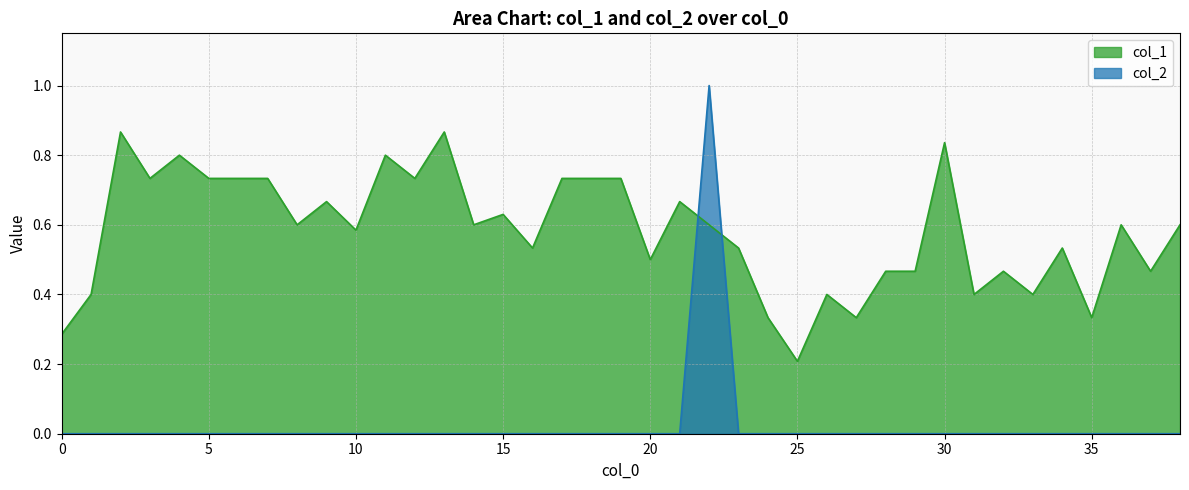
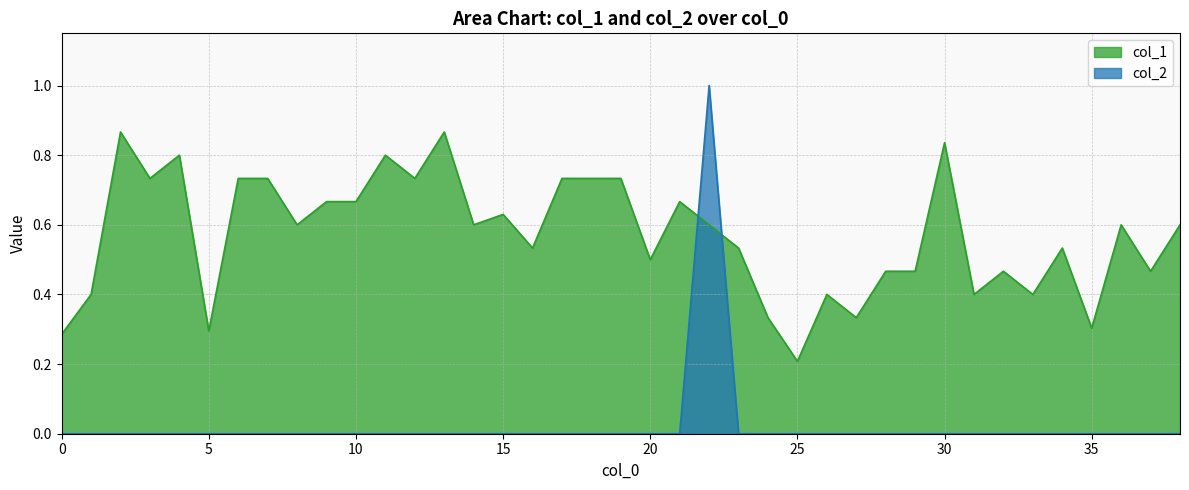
  {
    "col_1": {
      "0": 0.29,
-     "5": 0.73,
-     "10": 0.58,
+     "5": 0.30,
+     "10": 0.67,
      "15": 0.63,
      "20": 0.50,
      "25": 0.21,
      "30": 0.84,
-     "35": 0.33
+     "35": 0.30
    },
    "col_2": {
      "0": 0.00,
      "5": 0.00,
      "10": 0.00,
      "15": 0.00,
      "20": 0.00,
      "25": 0.00,
      "30": 0.00,
      "35": 0.00
    }
  }
